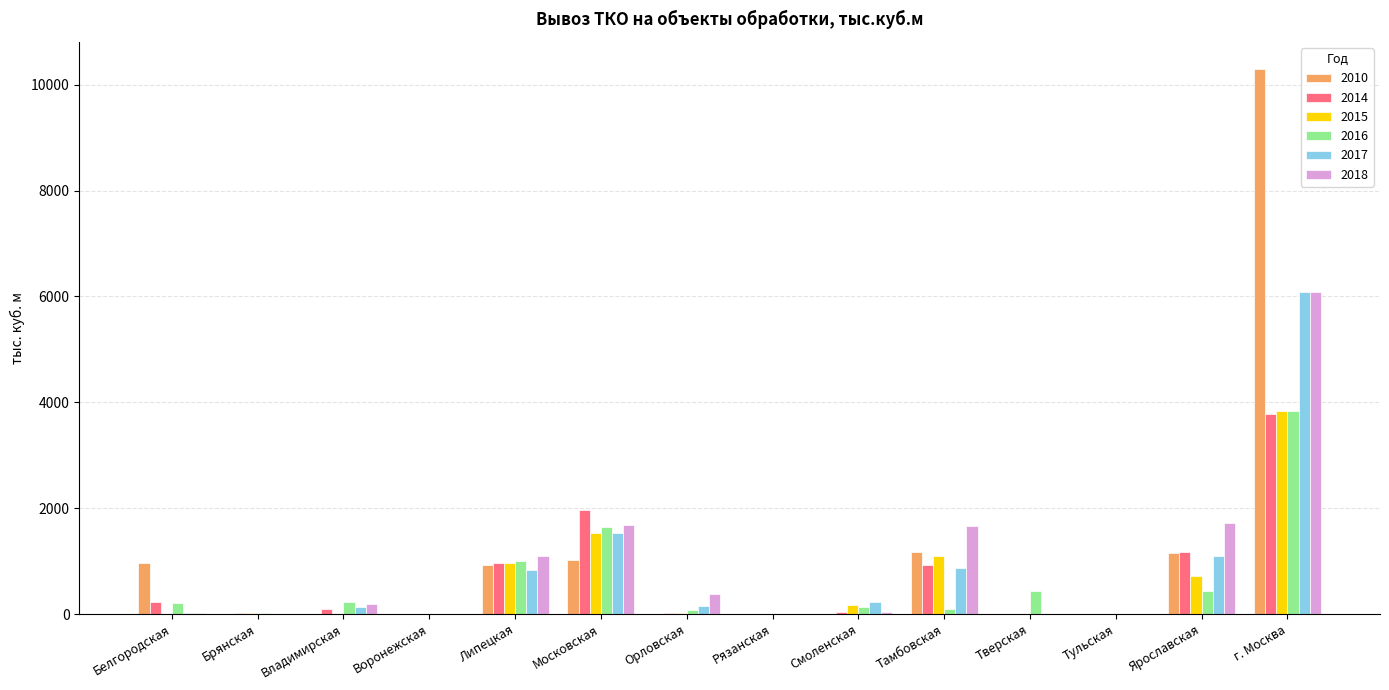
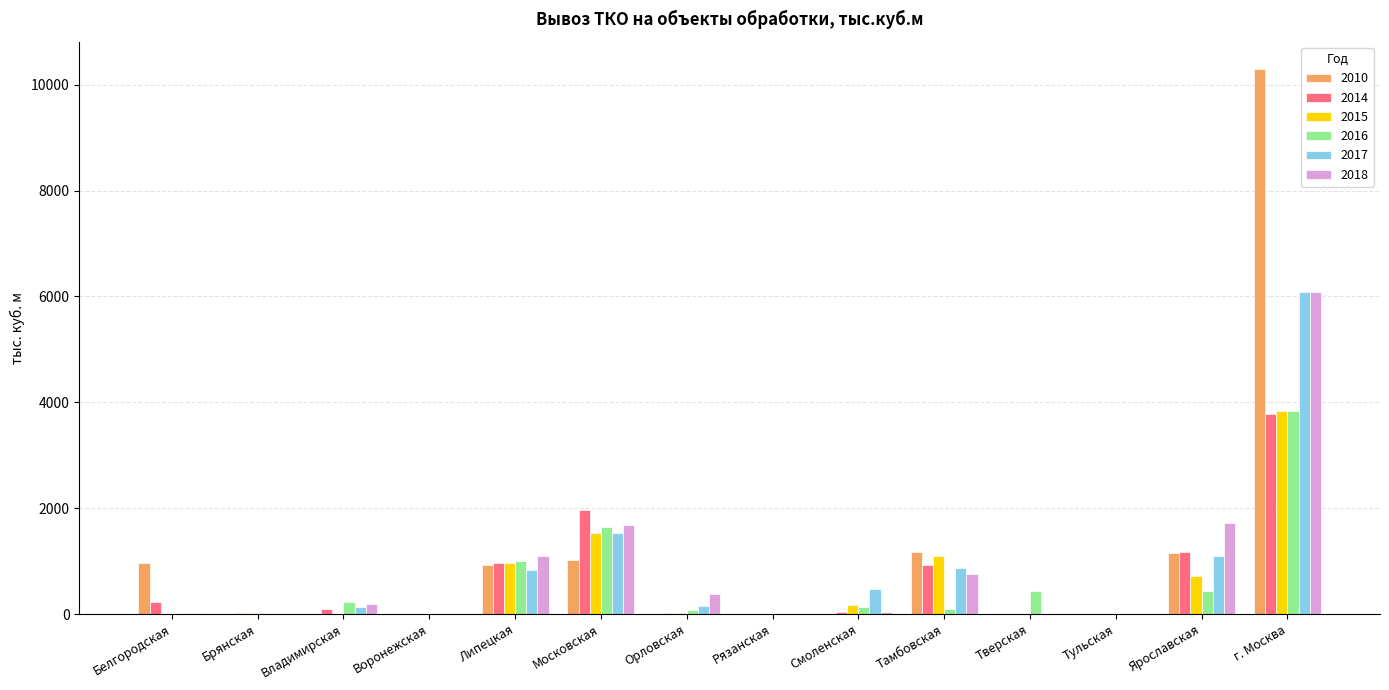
  {
    "2010": {
      "Белгородская": 1000,
      "Брянская": 0,
      "Владимирская": 0,
      "Воронежская": 0,
      "Липецкая": 900,
      "Московская": 1000,
      "Орловская": 0,
      "Рязанская": 0,
      "Смоленская": 0,
      "Тамбовская": 1200,
      "Ярославская": 1200,
      "г. Москва": 10300
    },
    "2014": {
      "Белгородская": 200,
      "Владимирская": 100,
      "Воронежская": 0,
      "Липецкая": 1000,
      "Московская": 2000,
      "Рязанская": 0,
      "Тамбовская": 900,
      "Ярославская": 1200,
      "г. Москва": 3800
    },
    "2015": {
      "Белгородская": 0,
      "Владимирская": 0,
      "Воронежская": 0,
      "Липецкая": 1000,
      "Московская": 1500,
      "Рязанская": 0,
      "Смоленская": 200,
      "Тамбовская": 1100,
      "Ярославская": 700,
      "г. Москва": 3800
    },
    "2016": {
-     "Белгородская": 200,
+     "Белгородская": 0,
      "Владимирская": 200,
      "Воронежская": 0,
      "Липецкая": 1000,
      "Московская": 1600,
      "Орловская": 100,
      "Рязанская": 0,
      "Смоленская": 100,
      "Тамбовская": 100,
      "Тверская": 400,
      "Тульская": 0,
      "Ярославская": 400,
      "г. Москва": 3800
    },
    "2017": {
      "Брянская": 0,
      "Владимирская": 100,
      "Воронежская": 0,
      "Липецкая": 800,
      "Московская": 1500,
      "Орловская": 100,
      "Рязанская": 0,
-     "Смоленская": 200,
+     "Смоленская": 500,
      "Тамбовская": 900,
      "Тверская": 0,
      "Тульская": 0,
      "Ярославская": 1100,
      "г. Москва": 6100
    },
    "2018": {
      "Брянская": 0,
      "Владимирская": 200,
      "Воронежская": 0,
      "Липецкая": 1100,
      "Московская": 1700,
      "Орловская": 400,
      "Рязанская": 0,
-     "Тамбовская": 1700,
+     "Тамбовская": 800,
      "Тверская": 0,
      "Тульская": 0,
      "Ярославская": 1700,
      "г. Москва": 6100
    }
  }
